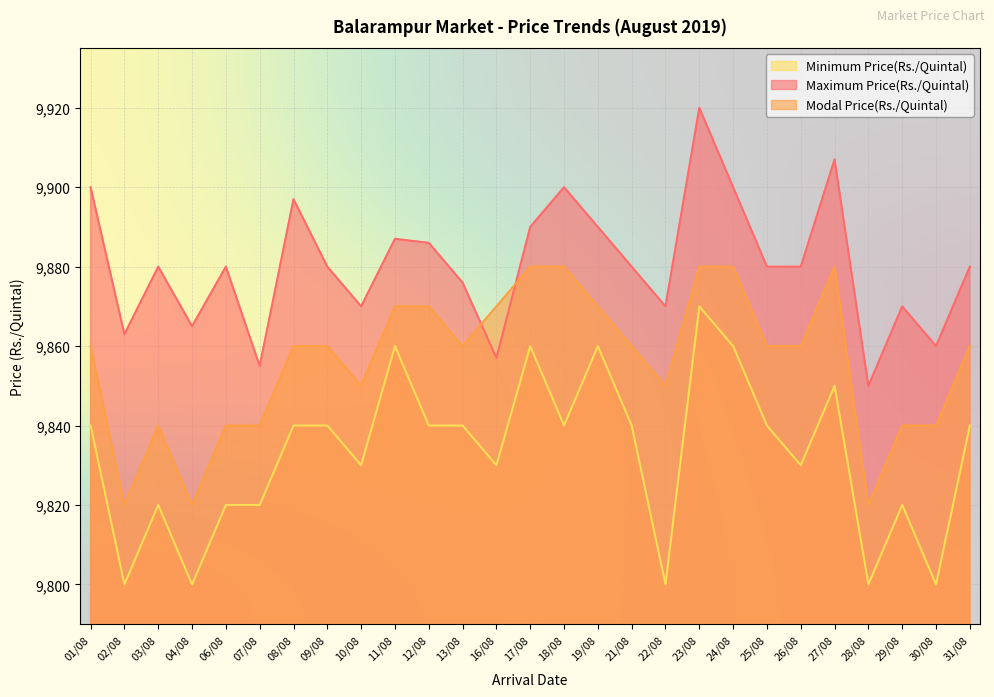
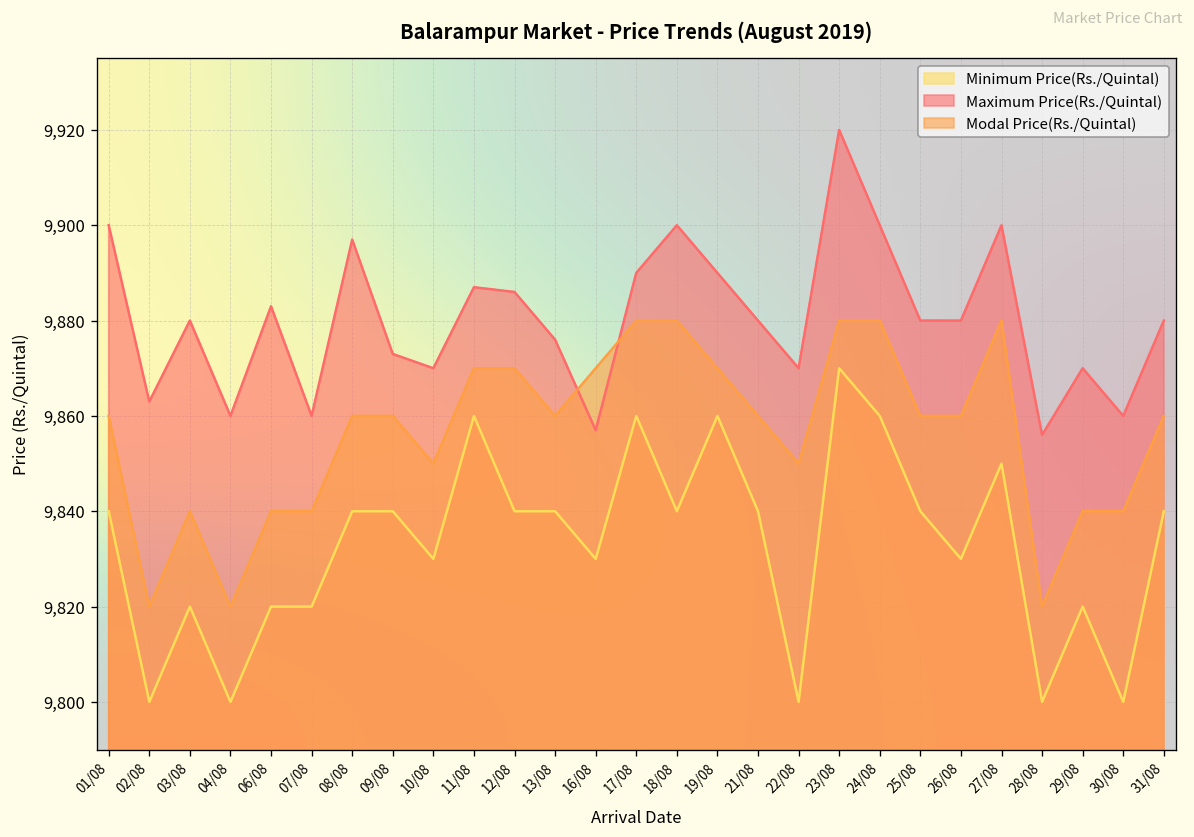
  {
    "Maximum Price(Rs./Quintal)": {
      "01/08": "9,900",
      "02/08": "9,863",
      "03/08": "9,880",
-     "04/08": "9,865",
-     "06/08": "9,880",
-     "07/08": "9,855",
+     "04/08": "9,860",
+     "06/08": "9,883",
+     "07/08": "9,860",
      "08/08": "9,897",
-     "09/08": "9,880",
+     "09/08": "9,873",
      "10/08": "9,870",
      "11/08": "9,887",
      "12/08": "9,886",
      "13/08": "9,876",
      "16/08": "9,857",
      "17/08": "9,890",
      "18/08": "9,900",
      "19/08": "9,890",
      "21/08": "9,880",
      "22/08": "9,870",
      "23/08": "9,920",
      "24/08": "9,900",
      "25/08": "9,880",
      "26/08": "9,880",
-     "27/08": "9,907",
-     "28/08": "9,850",
+     "27/08": "9,900",
+     "28/08": "9,856",
      "29/08": "9,870",
      "30/08": "9,860",
      "31/08": "9,880"
    }
  }
